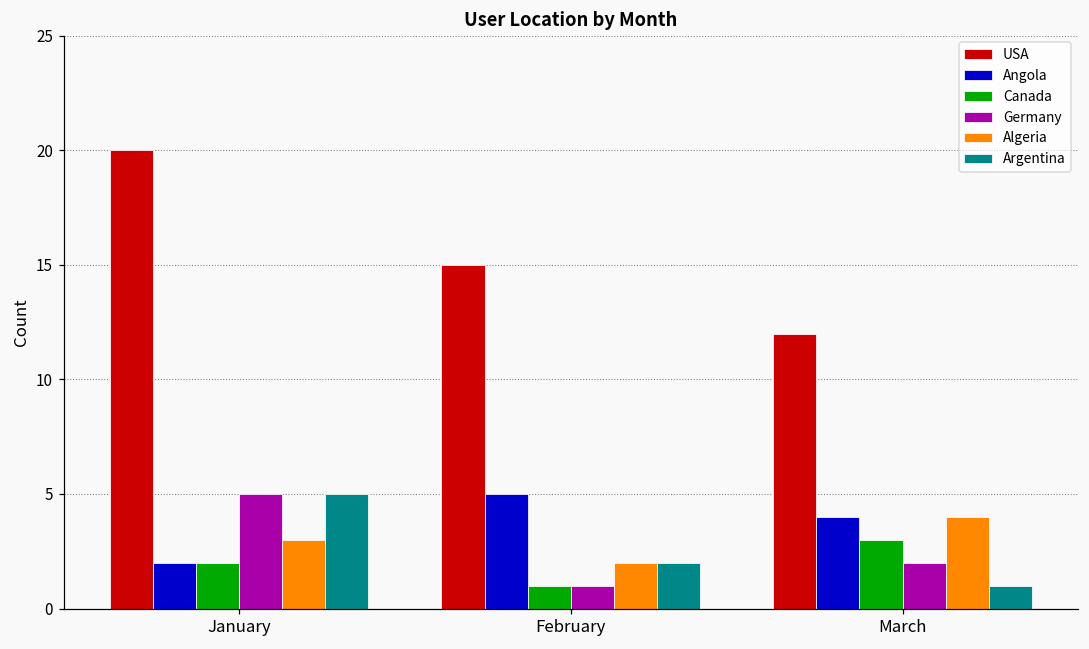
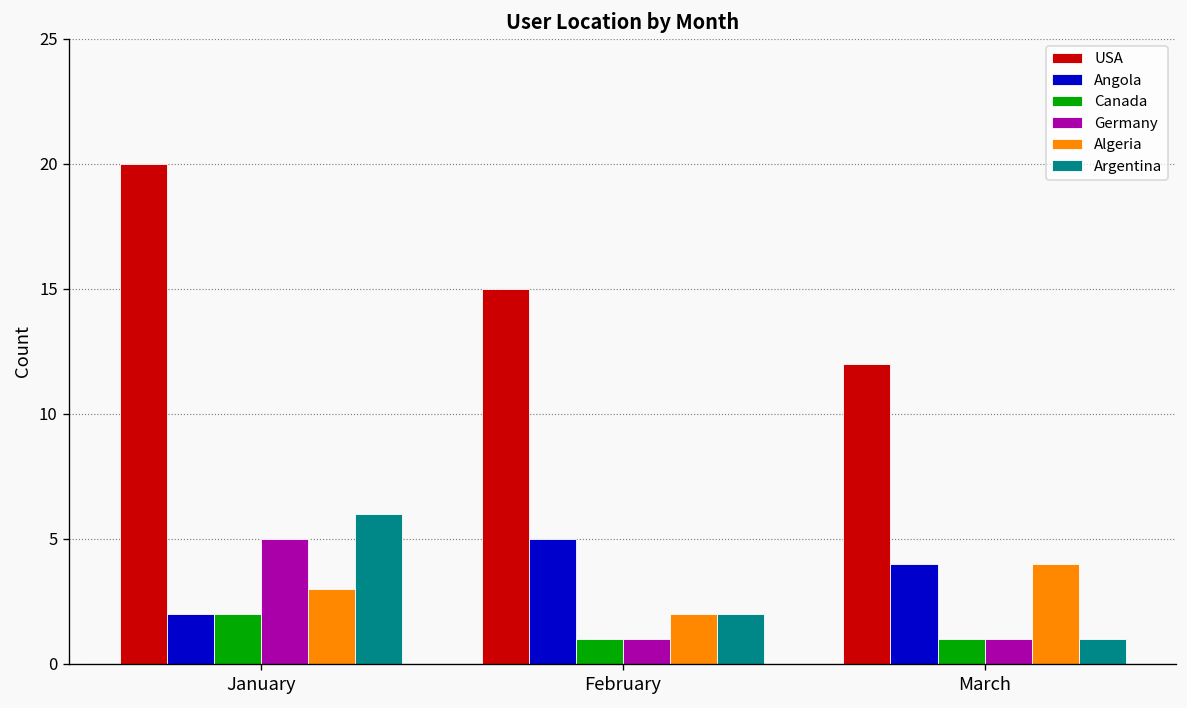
  {
    "USA": {
      "January": 20,
      "February": 15,
      "March": 12
    },
    "Angola": {
      "January": 2,
      "February": 5,
      "March": 4
    },
    "Canada": {
      "January": 2,
      "February": 1,
-     "March": 3
+     "March": 1
    },
    "Germany": {
      "January": 5,
      "February": 1,
-     "March": 2
+     "March": 1
    },
    "Algeria": {
      "January": 3,
      "February": 2,
      "March": 4
    },
    "Argentina": {
-     "January": 5,
+     "January": 6,
      "February": 2,
      "March": 1
    }
  }
